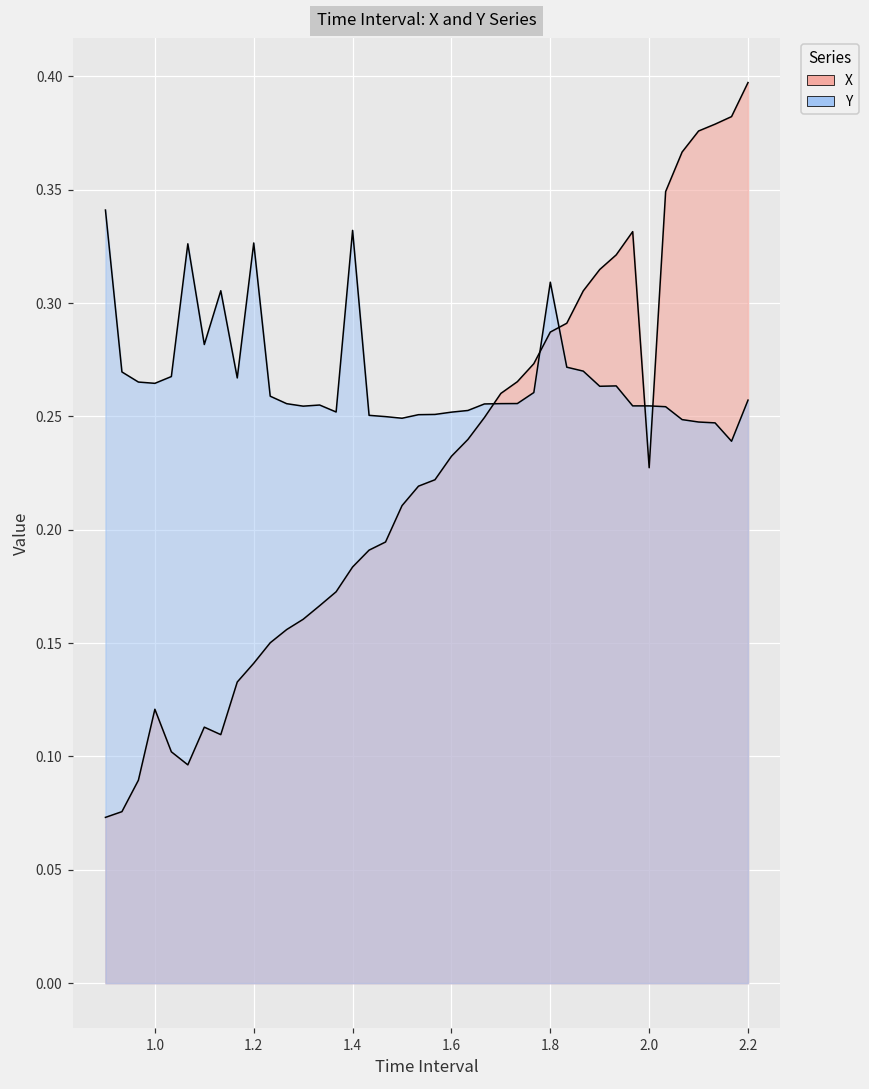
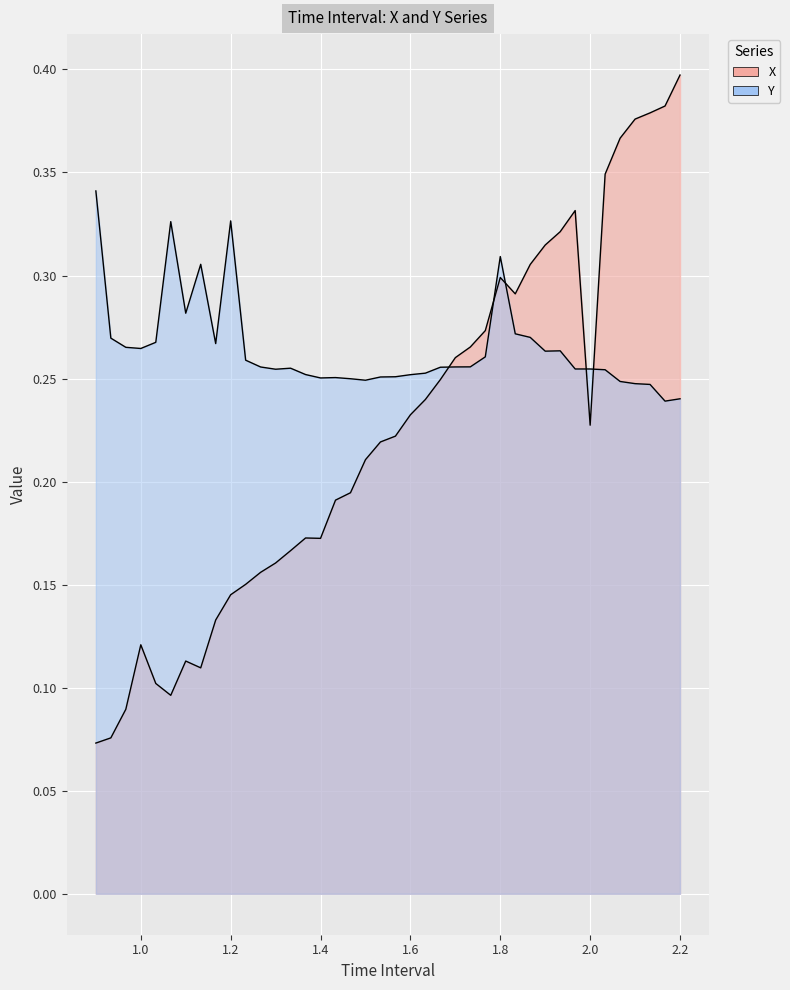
  {
    "X": {
      "1.0": 0.121,
-     "1.2": 0.141,
-     "1.4": 0.184,
+     "1.2": 0.145,
+     "1.4": 0.172,
      "1.6": 0.232,
-     "1.8": 0.287,
+     "1.8": 0.299,
      "2.0": 0.227,
      "2.2": 0.397
    },
    "Y": {
      "1.0": 0.265,
      "1.2": 0.327,
-     "1.4": 0.332,
+     "1.4": 0.250,
      "1.6": 0.252,
      "1.8": 0.309,
      "2.0": 0.255,
-     "2.2": 0.257
+     "2.2": 0.240
    }
  }
